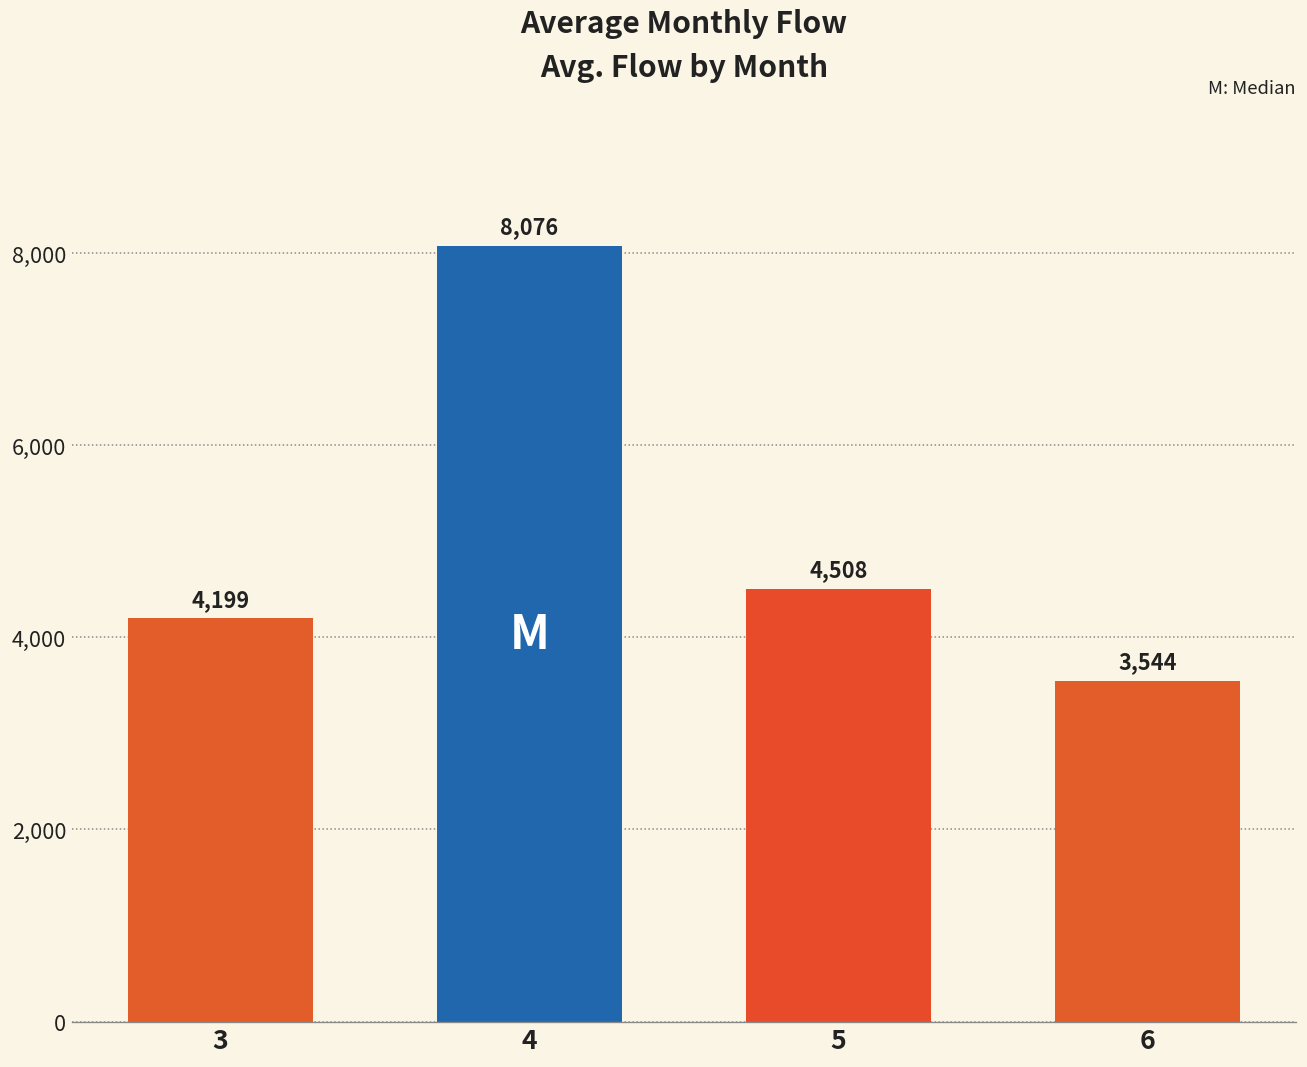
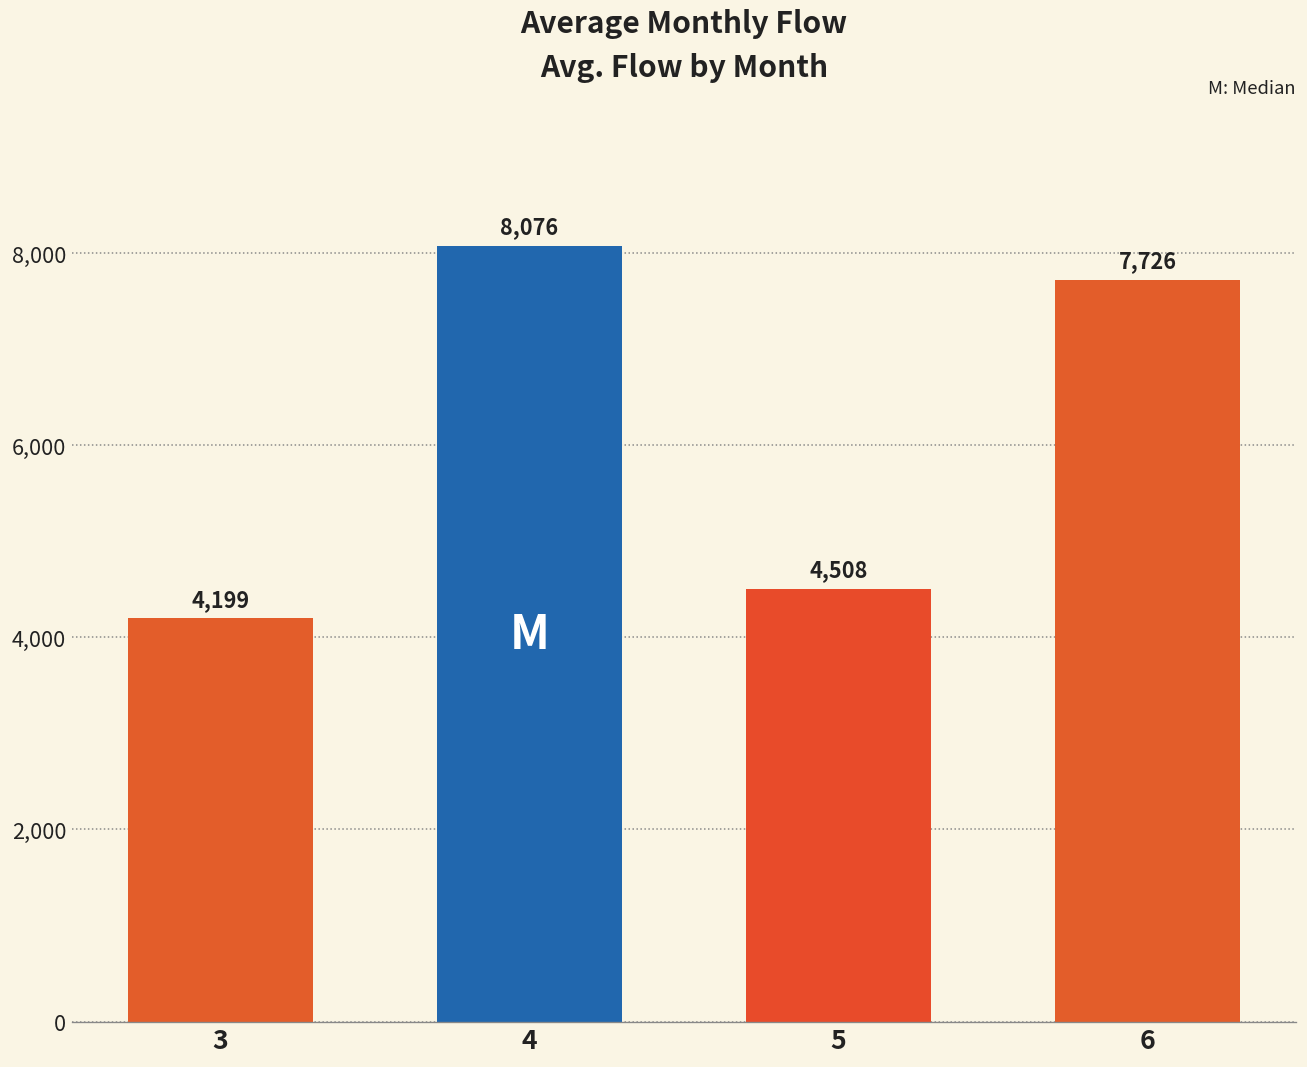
  {
    "3": "4,199",
    "4": "8,076",
    "5": "4,508",
-   "6": "3,544"
+   "6": "7,726"
  }
